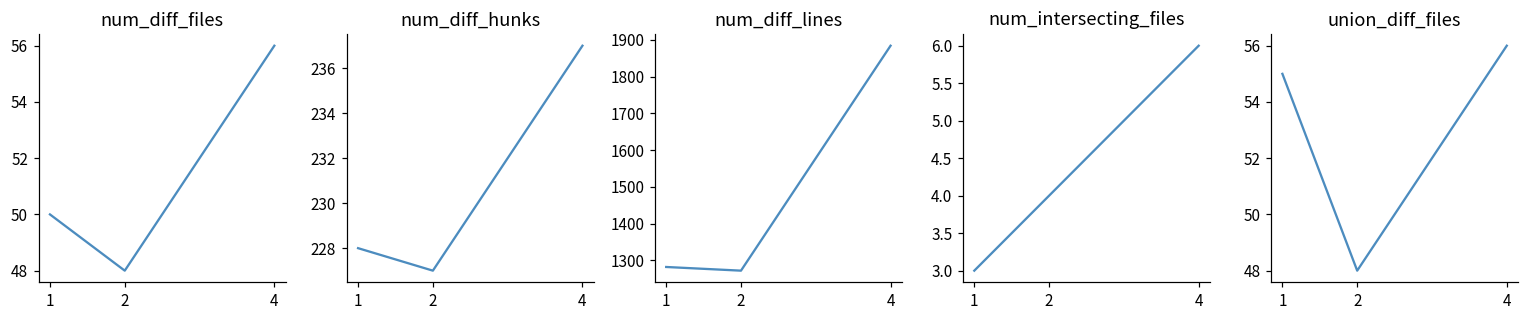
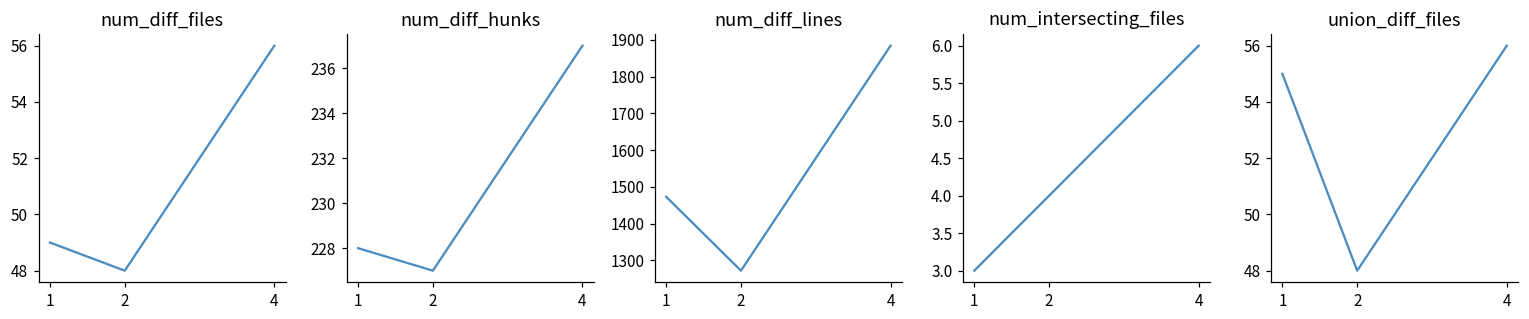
  {
    "num_diff_files": {
-     "1": 50,
+     "1": 49,
      "2": 48,
      "4": 56
    },
    "num_diff_hunks": {
      "1": 228.0,
      "2": 227.0,
      "4": 237.0
    },
    "num_diff_lines": {
-     "1": 1280,
+     "1": 1470,
      "2": 1270,
      "4": 1880
    },
    "num_intersecting_files": {
      "1": 3.0,
      "2": 4.0,
      "4": 6.0
    },
    "union_diff_files": {
      "1": 55.0,
      "2": 48.0,
      "4": 56.0
    }
  }
